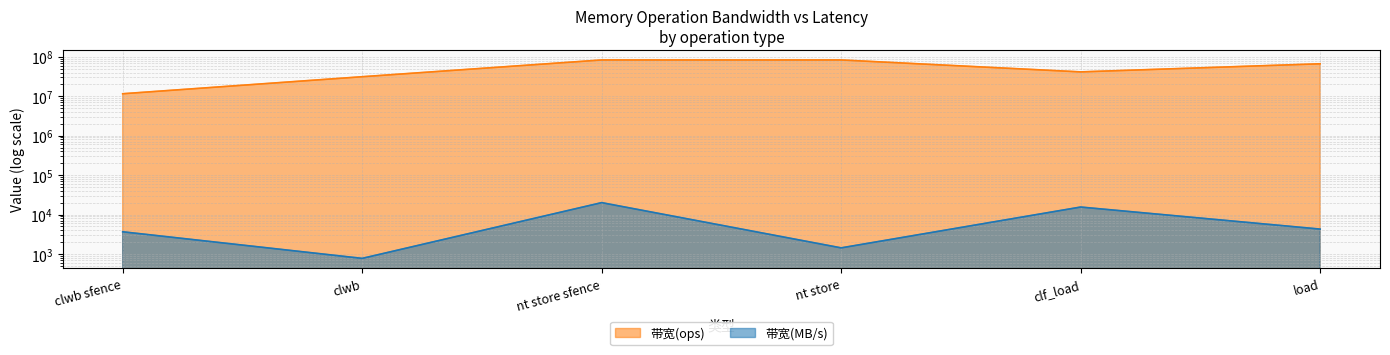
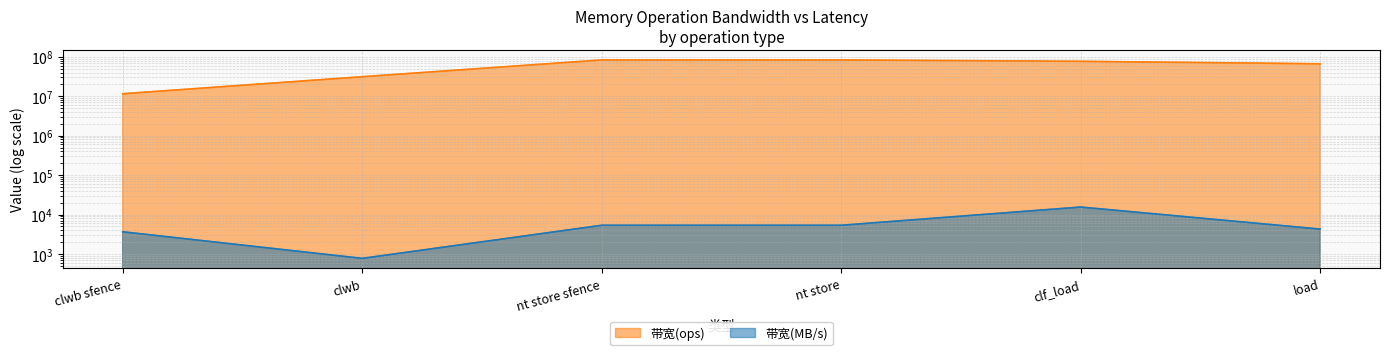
  {
    "带宽(ops)": {
      "clwb sfence": 12000000,
      "clwb": 30000000,
      "nt store sfence": 80000000,
      "nt store": 80000000,
-     "clf_load": 40000000,
+     "clf_load": 80000000,
      "load": 70000000
    },
    "带宽(MB/s)": {
      "clwb sfence": 4000,
      "clwb": 800,
-     "nt store sfence": 20000,
-     "nt store": 1400,
+     "nt store sfence": 5000,
+     "nt store": 5000,
      "clf_load": 15000,
      "load": 4000
    }
  }
